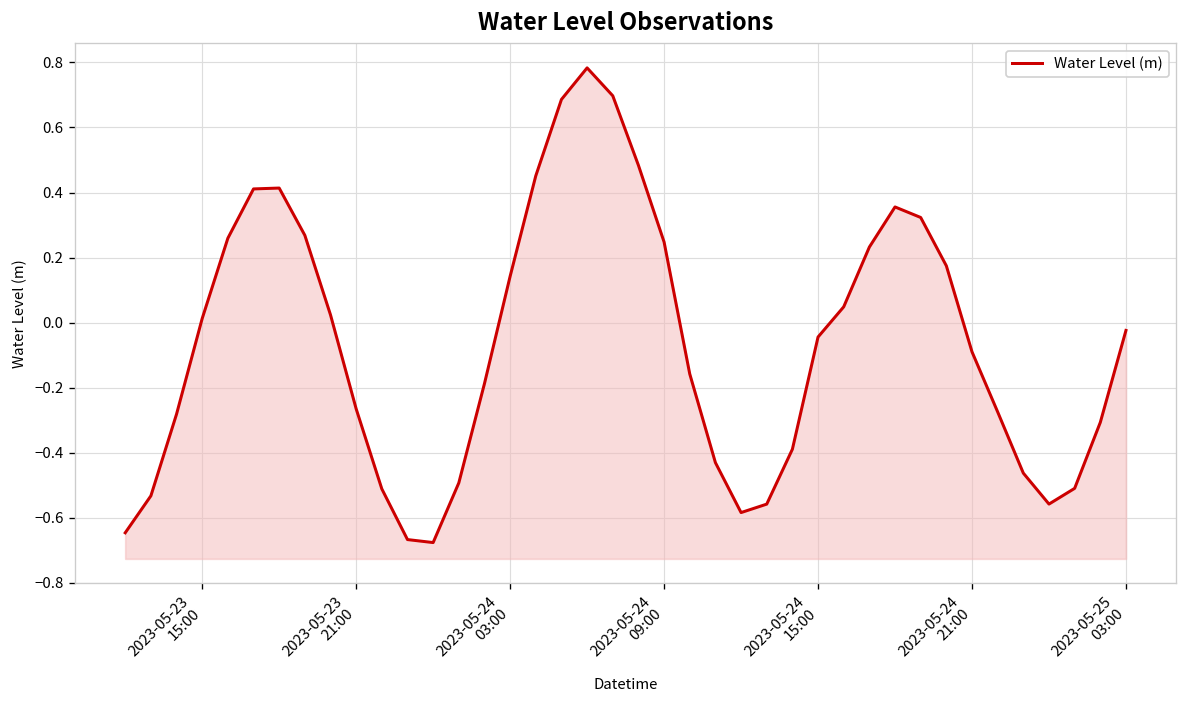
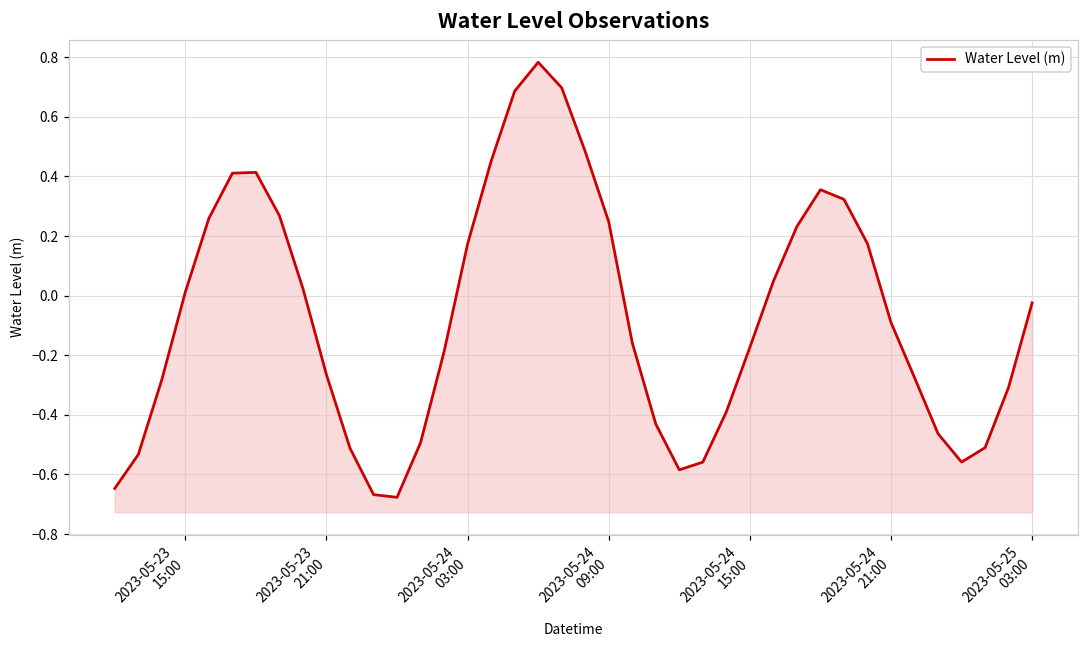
  {
    "2023-05-23 15:00": 0.01,
    "2023-05-23 21:00": -0.27,
-   "2023-05-24 03:00": 0.14,
+   "2023-05-24 03:00": 0.17,
    "2023-05-24 09:00": 0.25,
-   "2023-05-24 15:00": -0.04,
+   "2023-05-24 15:00": -0.17,
    "2023-05-24 21:00": -0.09,
    "2023-05-25 03:00": -0.02
  }
